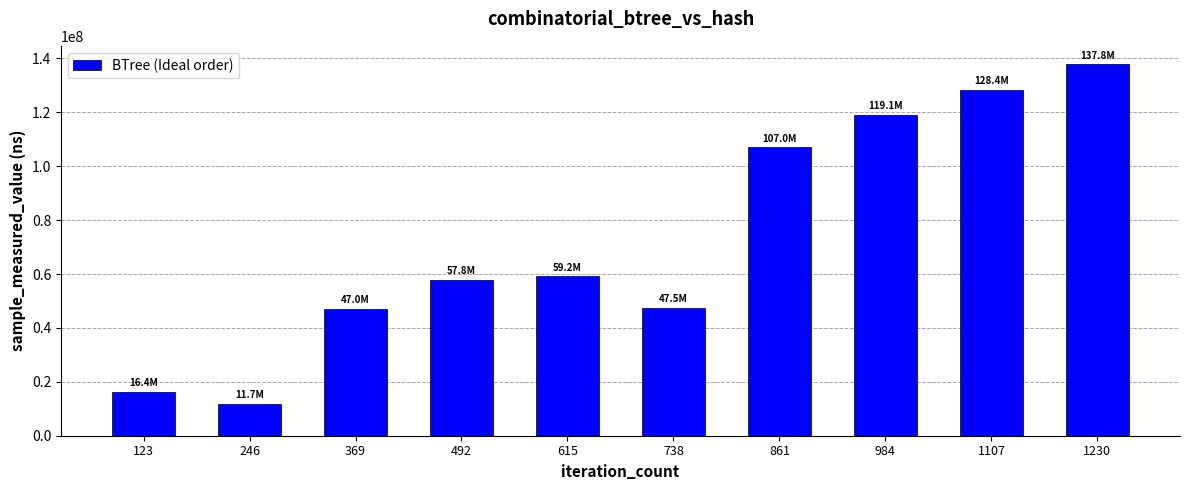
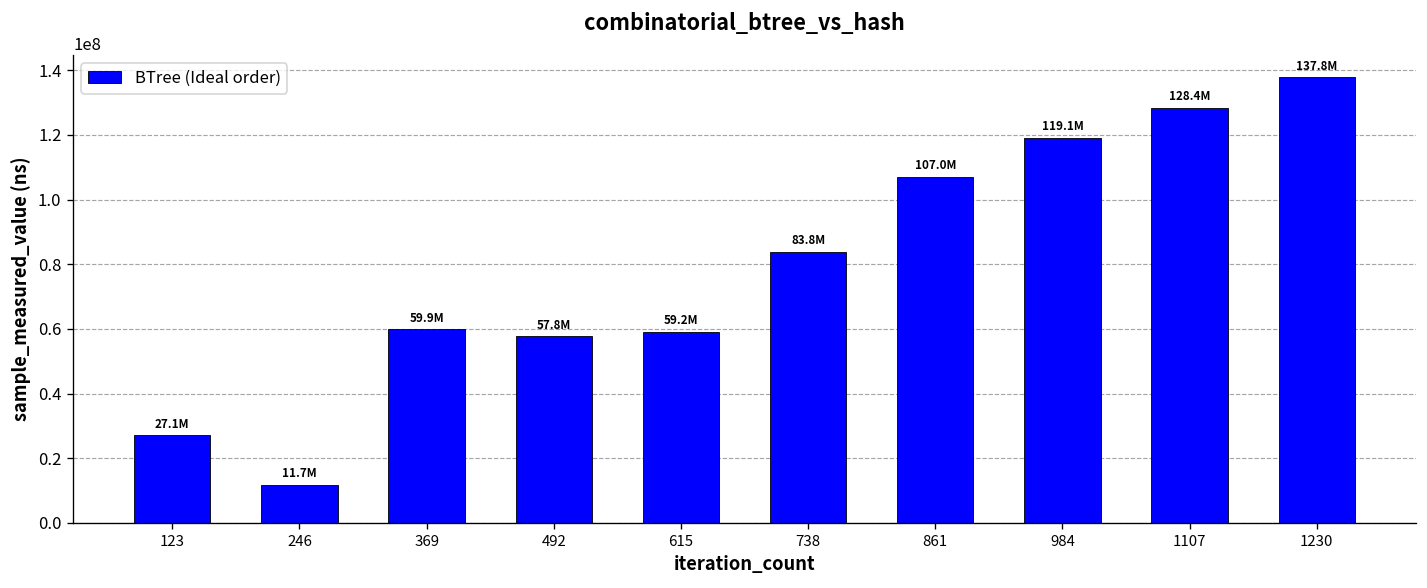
  {
-   "123": "16.4M",
+   "123": "27.1M",
    "246": "11.7M",
-   "369": "47.0M",
+   "369": "59.9M",
    "492": "57.8M",
    "615": "59.2M",
-   "738": "47.5M",
+   "738": "83.8M",
    "861": "107.0M",
    "984": "119.1M",
    "1107": "128.4M",
    "1230": "137.8M"
  }
